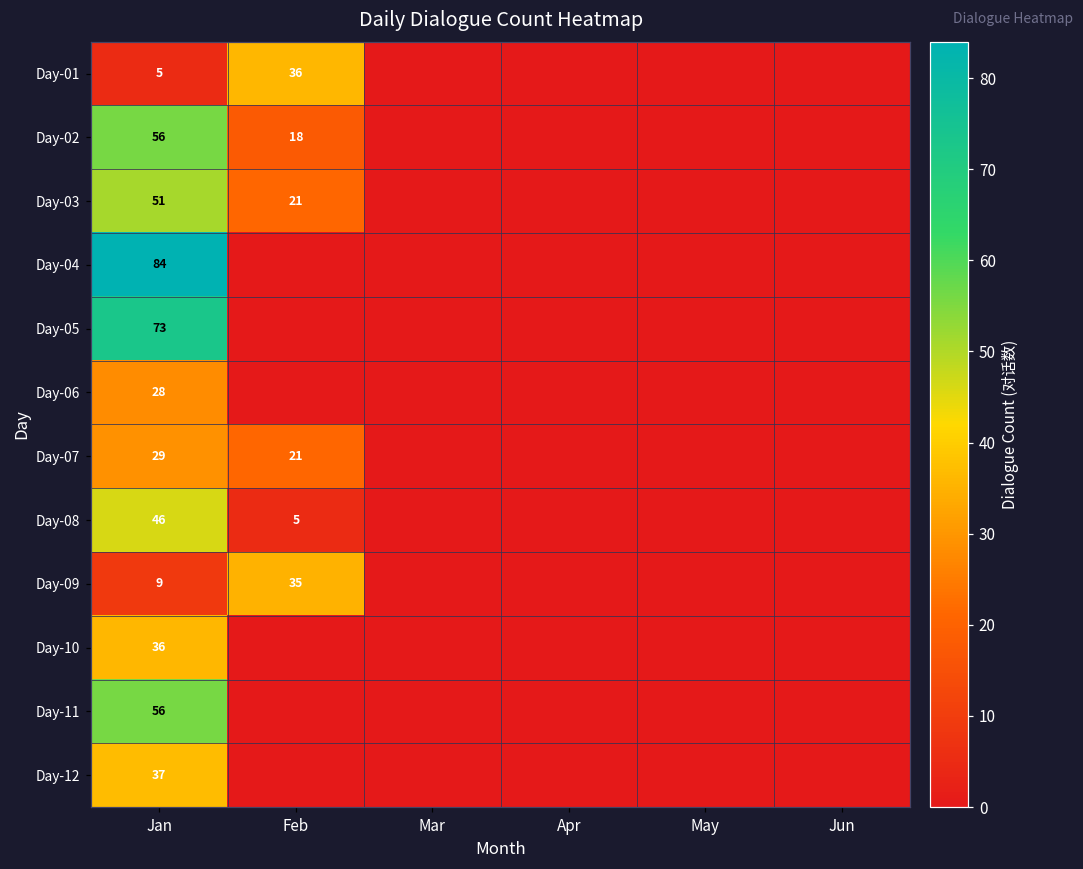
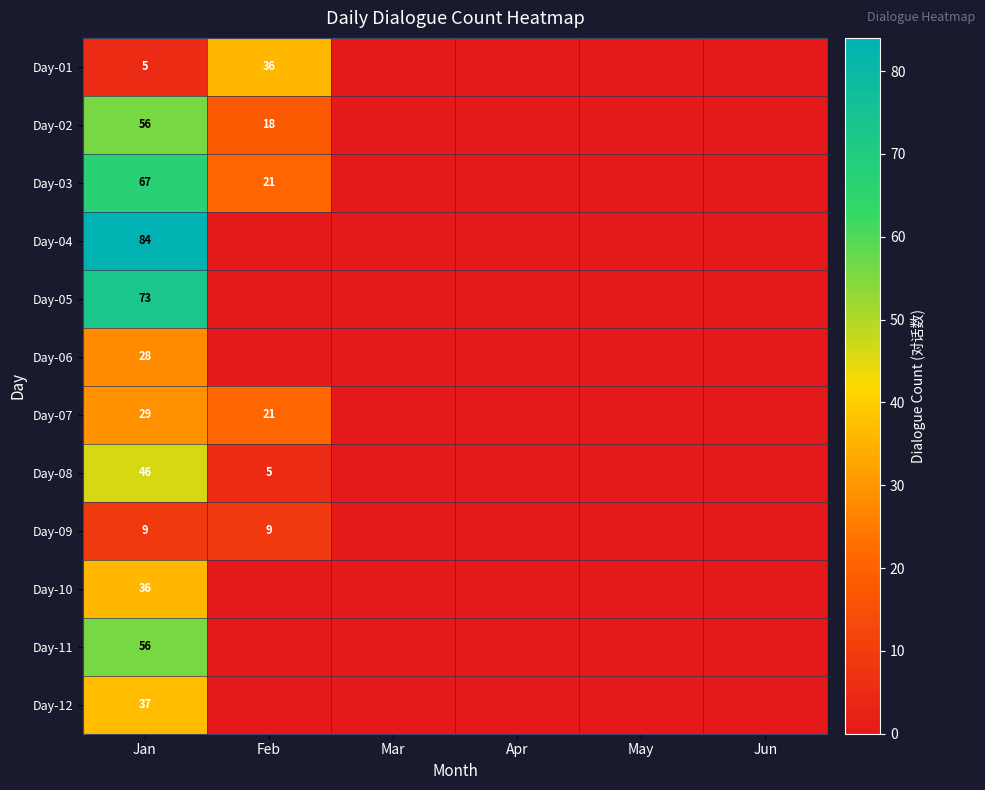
  {
    "Day-01": {
      "Jan": 5,
      "Feb": 36
    },
    "Day-02": {
      "Jan": 56,
      "Feb": 18
    },
    "Day-03": {
-     "Jan": 51,
+     "Jan": 67,
      "Feb": 21
    },
    "Day-04": {
      "Jan": 84
    },
    "Day-05": {
      "Jan": 73
    },
    "Day-06": {
      "Jan": 28
    },
    "Day-07": {
      "Jan": 29,
      "Feb": 21
    },
    "Day-08": {
      "Jan": 46,
      "Feb": 5
    },
    "Day-09": {
      "Jan": 9,
-     "Feb": 35
+     "Feb": 9
    },
    "Day-10": {
      "Jan": 36
    },
    "Day-11": {
      "Jan": 56
    },
    "Day-12": {
      "Jan": 37
    }
  }
